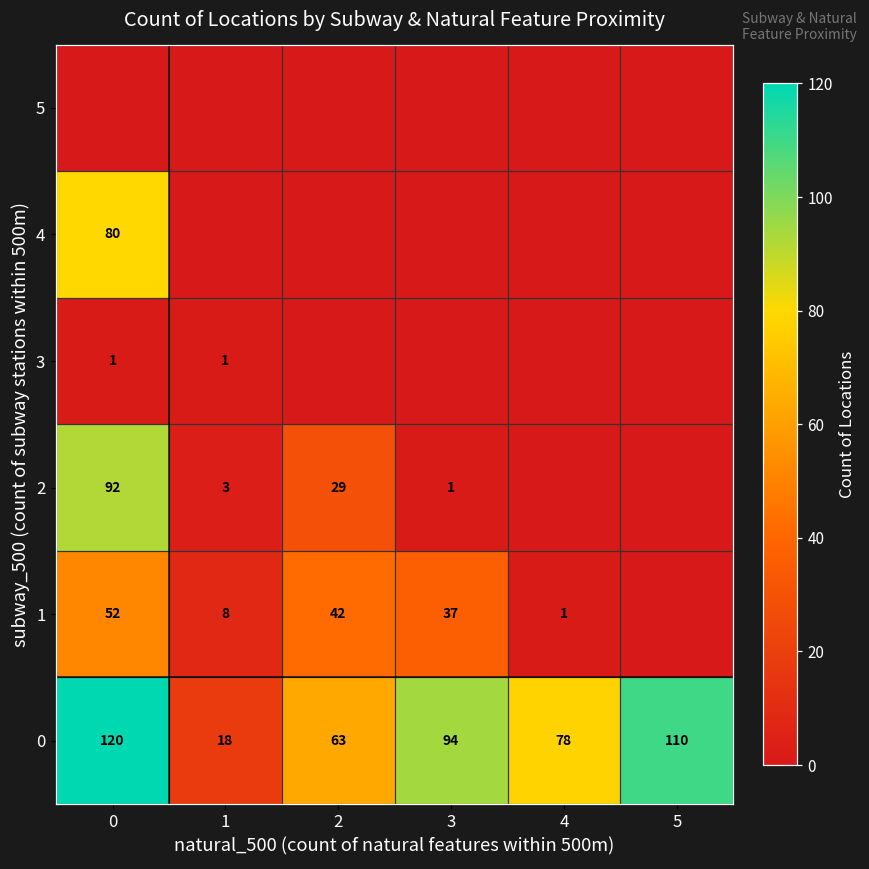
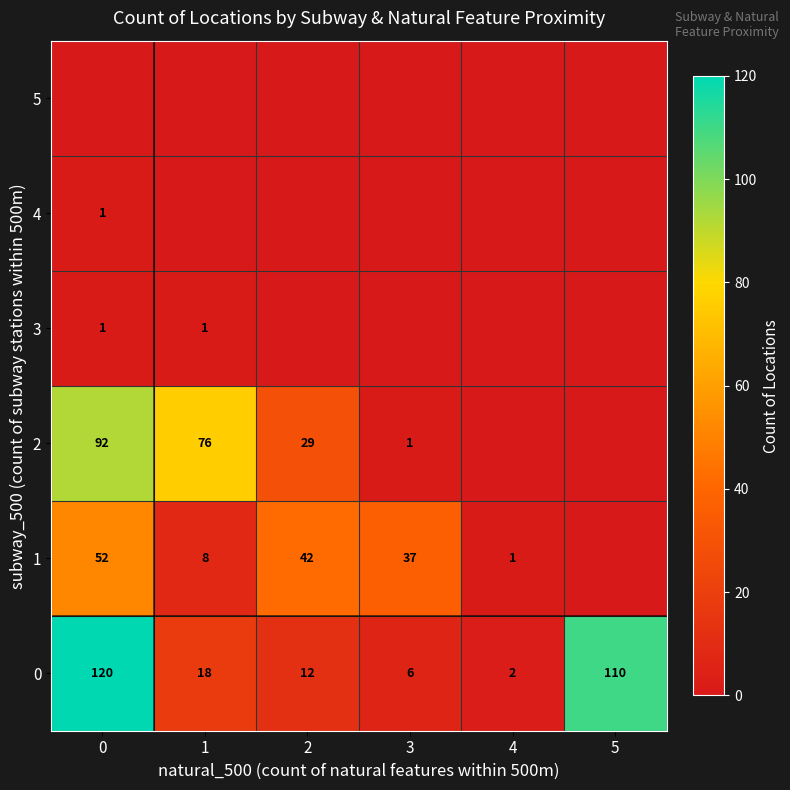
  {
    "4": {
-     "0": 80
+     "0": 1
    },
    "3": {
      "0": 1,
      "1": 1
    },
    "2": {
      "0": 92,
-     "1": 3,
+     "1": 76,
      "2": 29,
      "3": 1
    },
    "1": {
      "0": 52,
      "1": 8,
      "2": 42,
      "3": 37,
      "4": 1
    },
    "0": {
      "0": 120,
      "1": 18,
-     "2": 63,
-     "3": 94,
-     "4": 78,
+     "2": 12,
+     "3": 6,
+     "4": 2,
      "5": 110
    }
  }
